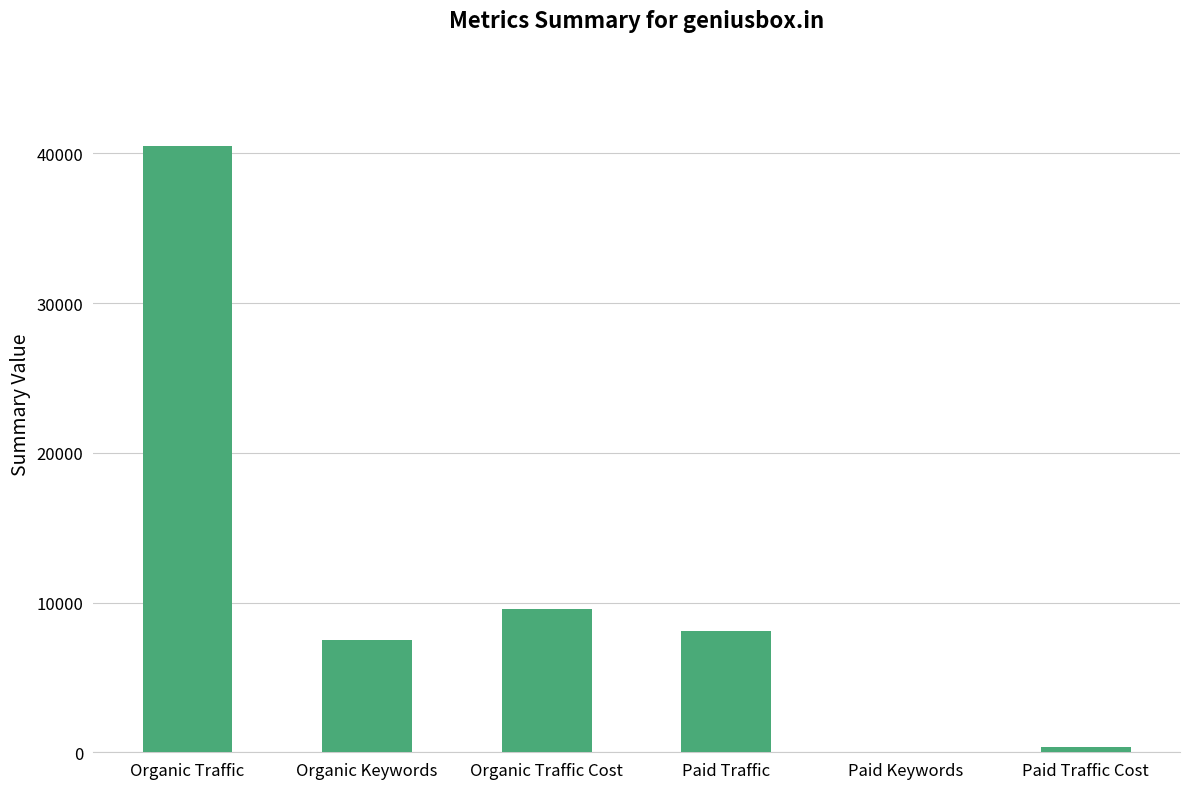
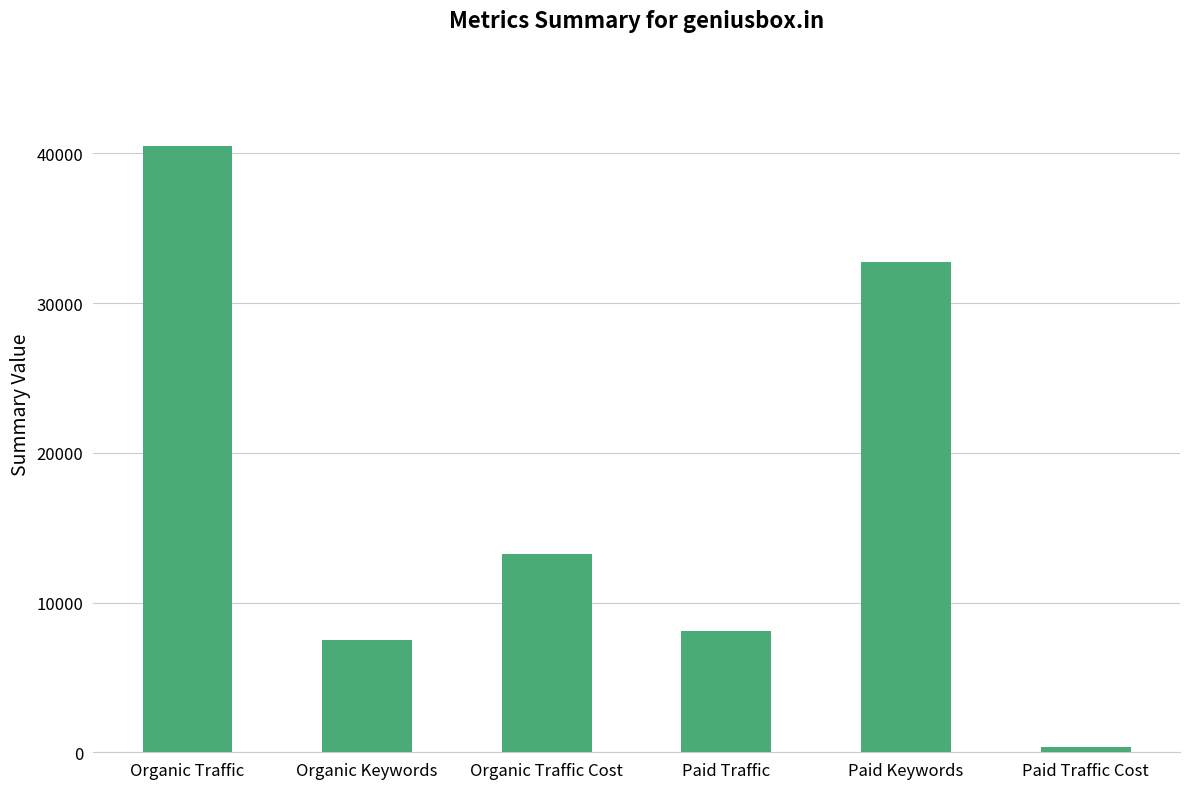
  {
    "Organic Traffic": 40500,
    "Organic Keywords": 7500,
-   "Organic Traffic Cost": 9600,
+   "Organic Traffic Cost": 13200,
    "Paid Traffic": 8100,
-   "Paid Keywords": 100,
+   "Paid Keywords": 32800,
    "Paid Traffic Cost": 400
  }
